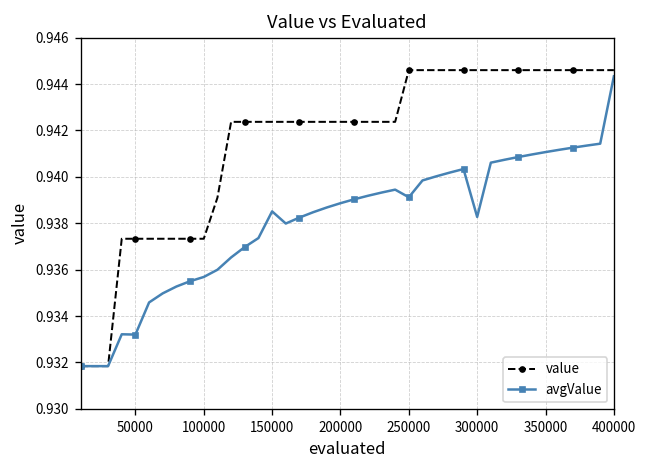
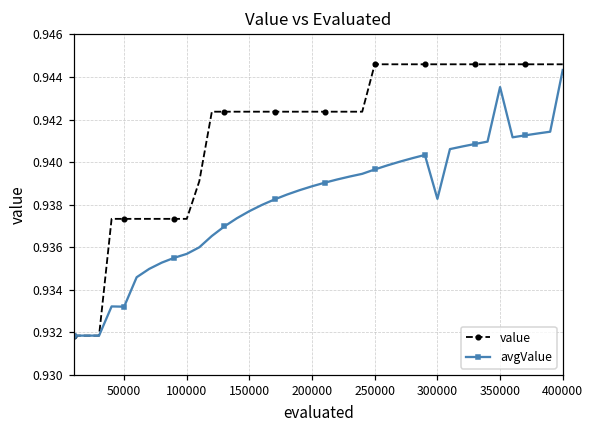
  {
    "value": {
      "50000": 0.9373,
      "100000": 0.9373,
      "150000": 0.9424,
      "200000": 0.9424,
      "250000": 0.9446,
      "300000": 0.9446,
      "350000": 0.9446,
      "400000": 0.9446
    },
    "avgValue": {
      "50000": 0.9332,
      "100000": 0.9357,
-     "150000": 0.9385,
+     "150000": 0.9377,
      "200000": 0.9389,
-     "250000": 0.9391,
+     "250000": 0.9397,
      "300000": 0.9383,
-     "350000": 0.9411,
+     "350000": 0.9435,
      "400000": 0.9443
    }
  }
